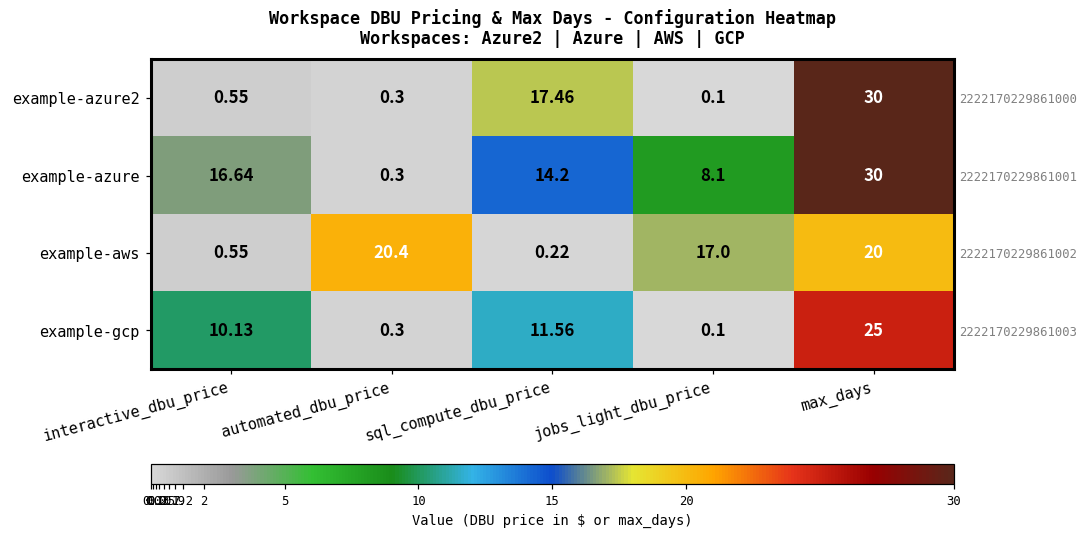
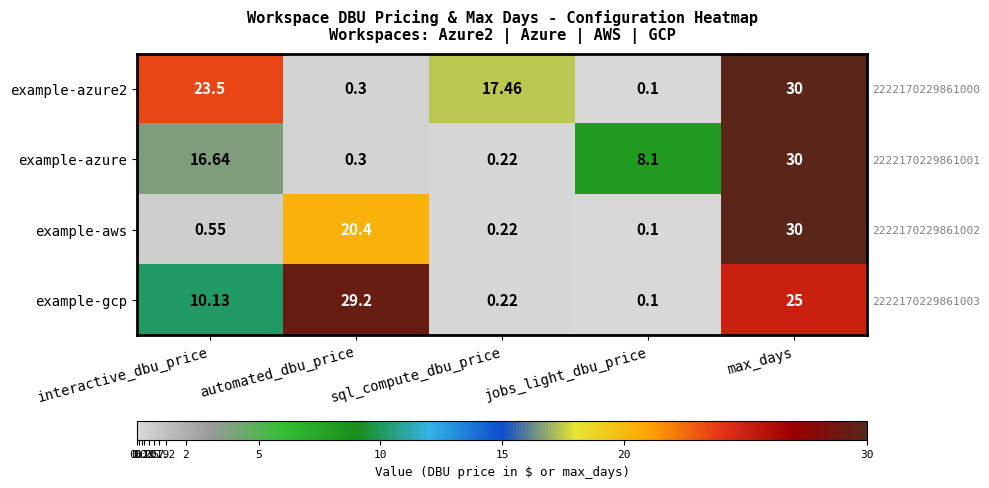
  {
    "example-azure2": {
-     "interactive_dbu_price": 0.55,
+     "interactive_dbu_price": 23.5,
      "automated_dbu_price": 0.3,
      "sql_compute_dbu_price": 17.46,
      "jobs_light_dbu_price": 0.1,
      "max_days": 30
    },
    "example-azure": {
      "interactive_dbu_price": 16.64,
      "automated_dbu_price": 0.3,
-     "sql_compute_dbu_price": 14.2,
+     "sql_compute_dbu_price": 0.22,
      "jobs_light_dbu_price": 8.1,
      "max_days": 30
    },
    "example-aws": {
      "interactive_dbu_price": 0.55,
      "automated_dbu_price": 20.4,
      "sql_compute_dbu_price": 0.22,
-     "jobs_light_dbu_price": 17.0,
-     "max_days": 20
+     "jobs_light_dbu_price": 0.1,
+     "max_days": 30
    },
    "example-gcp": {
      "interactive_dbu_price": 10.13,
-     "automated_dbu_price": 0.3,
-     "sql_compute_dbu_price": 11.56,
+     "automated_dbu_price": 29.2,
+     "sql_compute_dbu_price": 0.22,
      "jobs_light_dbu_price": 0.1,
      "max_days": 25
    }
  }
